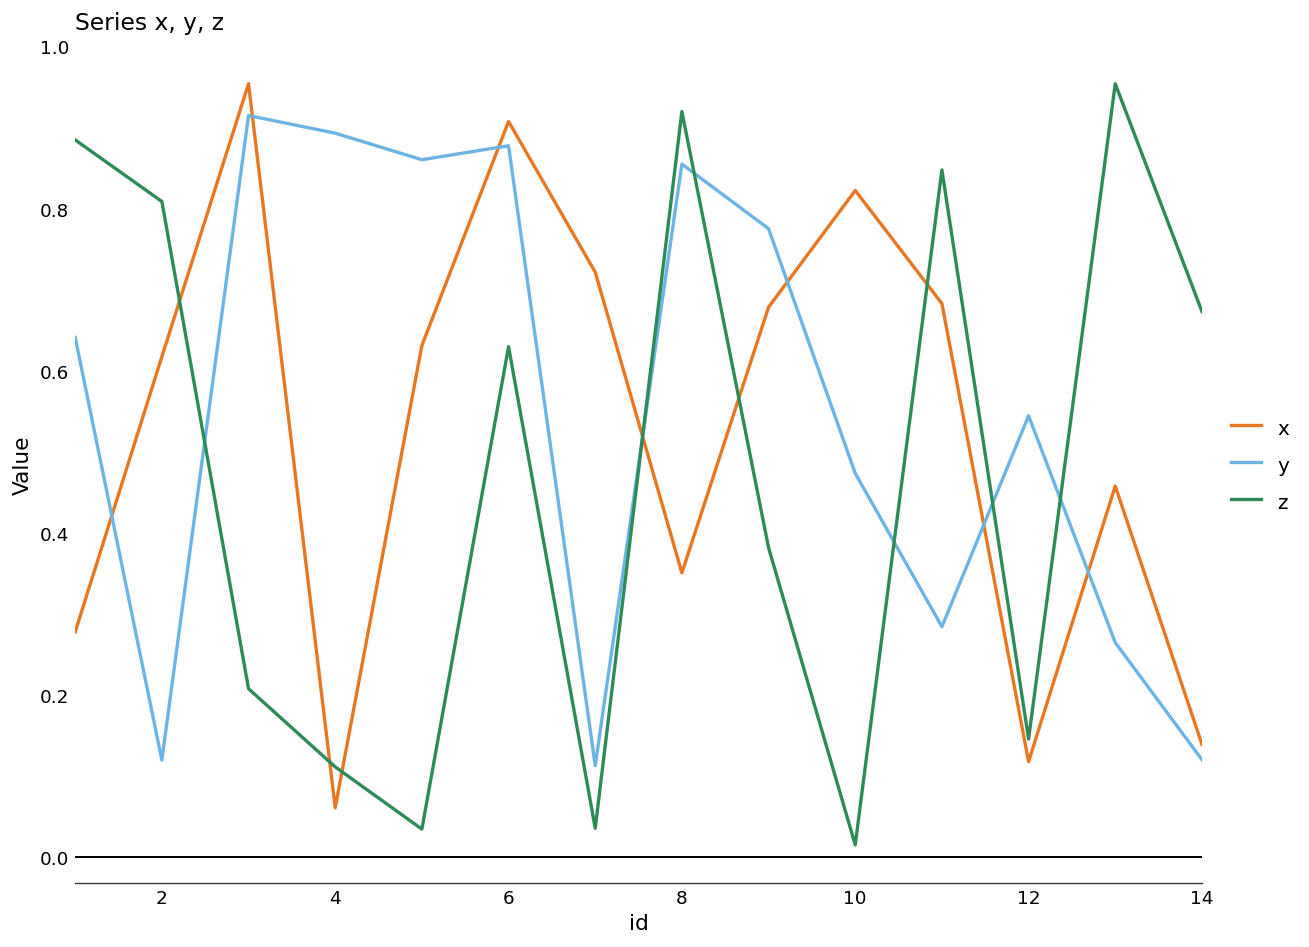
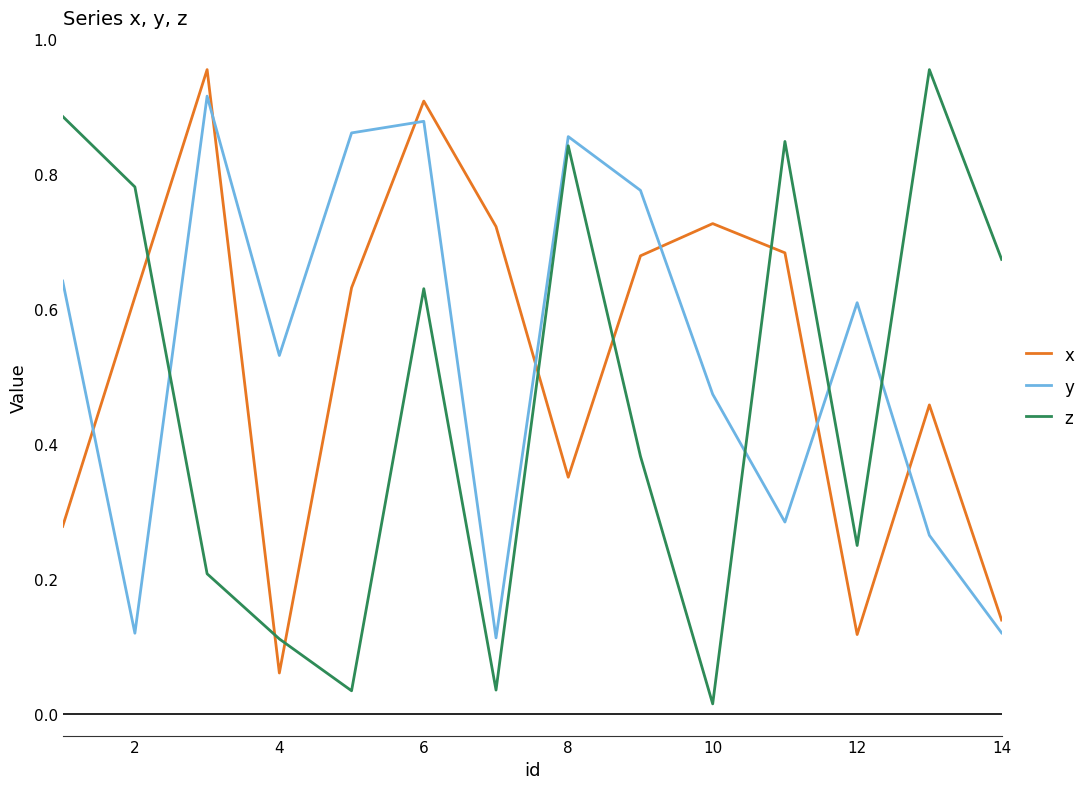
  {
    "x": {
      "2": 0.62,
      "4": 0.06,
      "6": 0.91,
      "8": 0.35,
-     "10": 0.82,
+     "10": 0.73,
      "12": 0.12,
      "14": 0.14
    },
    "y": {
      "2": 0.12,
-     "4": 0.89,
+     "4": 0.53,
      "6": 0.88,
      "8": 0.85,
      "10": 0.47,
-     "12": 0.54,
+     "12": 0.61,
      "14": 0.12
    },
    "z": {
-     "2": 0.81,
+     "2": 0.78,
      "4": 0.11,
      "6": 0.63,
-     "8": 0.92,
+     "8": 0.84,
      "10": 0.01,
-     "12": 0.15,
+     "12": 0.25,
      "14": 0.67
    }
  }
